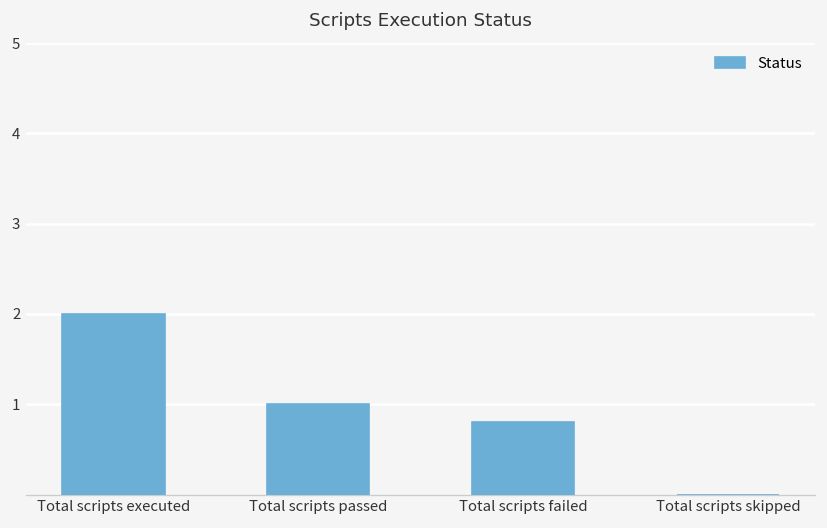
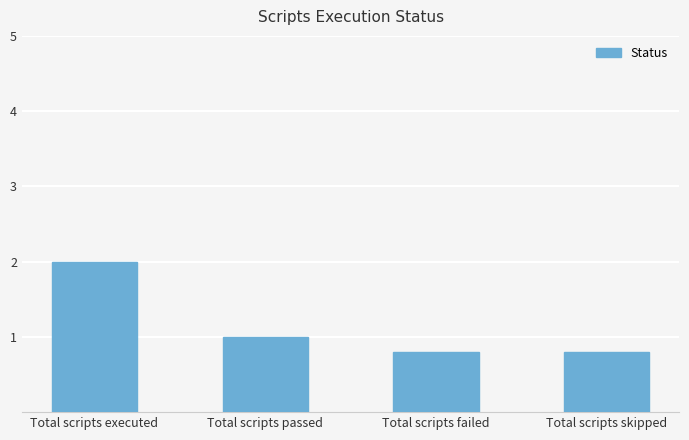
  {
    "Total scripts executed": 2.0,
    "Total scripts passed": 1.0,
    "Total scripts failed": 0.8,
-   "Total scripts skipped": 0.0
+   "Total scripts skipped": 0.8
  }
